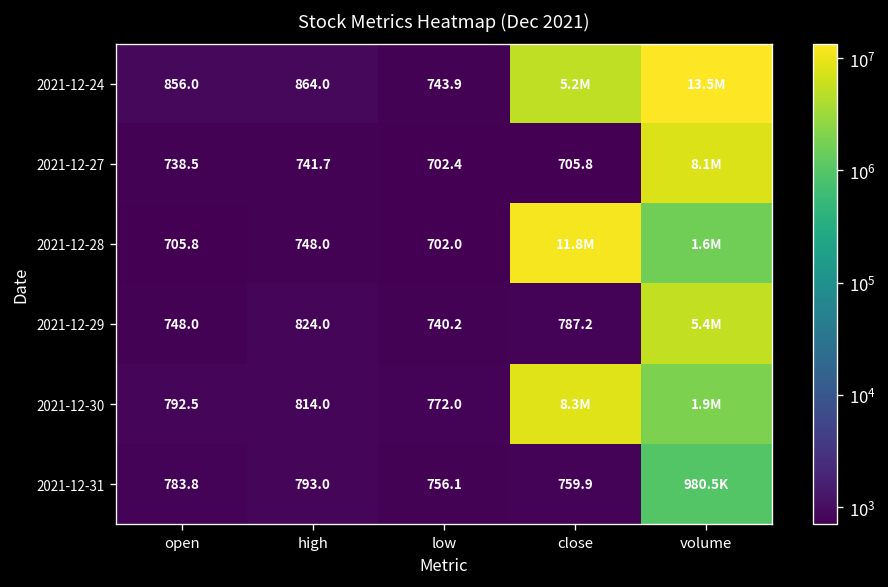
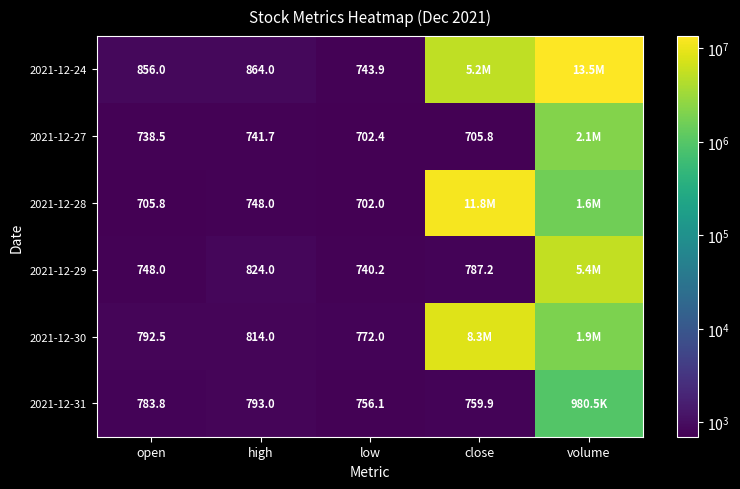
  {
    "2021-12-24": {
      "open": "856.0",
      "high": "864.0",
      "low": "743.9",
      "close": "5.2M",
      "volume": "13.5M"
    },
    "2021-12-27": {
      "open": "738.5",
      "high": "741.7",
      "low": "702.4",
      "close": "705.8",
-     "volume": "8.1M"
+     "volume": "2.1M"
    },
    "2021-12-28": {
      "open": "705.8",
      "high": "748.0",
      "low": "702.0",
      "close": "11.8M",
      "volume": "1.6M"
    },
    "2021-12-29": {
      "open": "748.0",
      "high": "824.0",
      "low": "740.2",
      "close": "787.2",
      "volume": "5.4M"
    },
    "2021-12-30": {
      "open": "792.5",
      "high": "814.0",
      "low": "772.0",
      "close": "8.3M",
      "volume": "1.9M"
    },
    "2021-12-31": {
      "open": "783.8",
      "high": "793.0",
      "low": "756.1",
      "close": "759.9",
      "volume": "980.5K"
    }
  }
